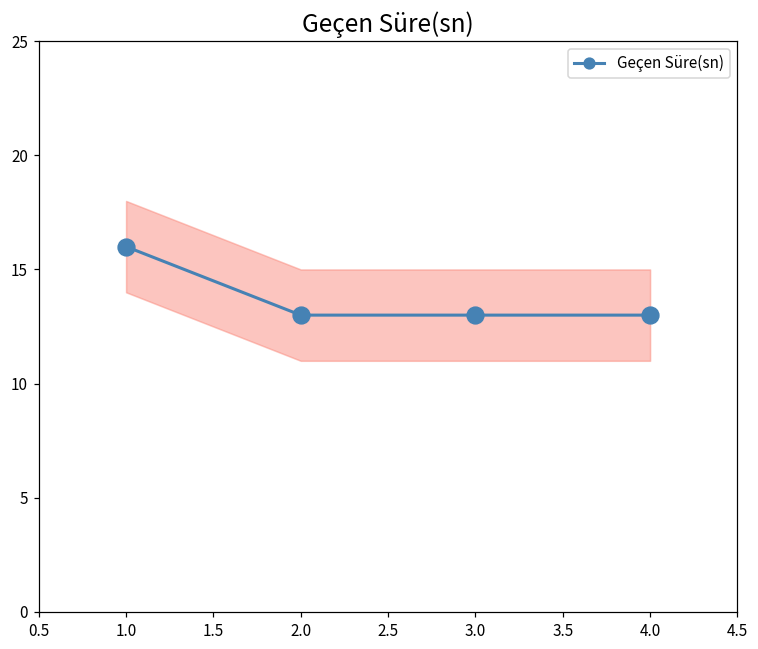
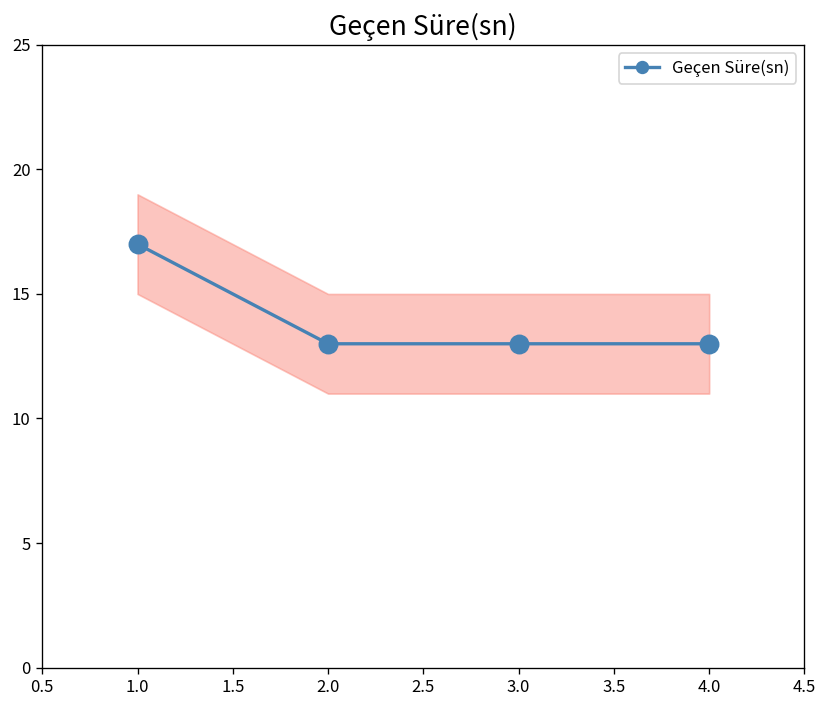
  {
    "Geçen Süre(sn)": {
-     "1.0": 16,
+     "1.0": 17,
      "2.0": 13,
      "3.0": 13,
      "4.0": 13
    }
  }
